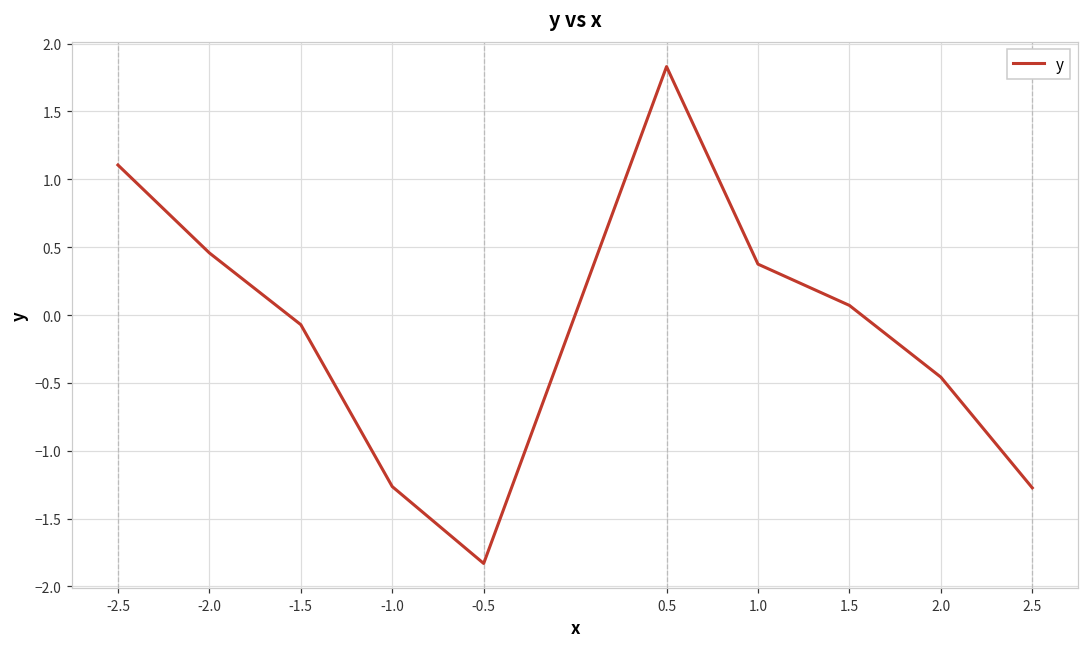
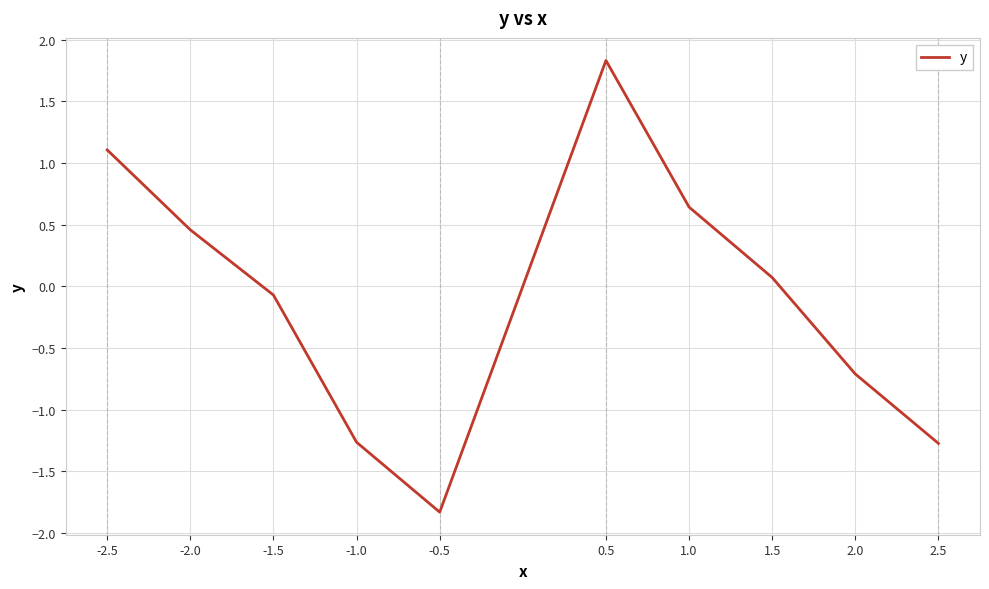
  {
    "-2.5": 1.11,
    "-2.0": 0.46,
    "-1.5": -0.07,
    "-1.0": -1.26,
    "-0.5": -1.83,
    "0.5": 1.83,
-   "1.0": 0.38,
+   "1.0": 0.64,
    "1.5": 0.07,
-   "2.0": -0.46,
+   "2.0": -0.71,
    "2.5": -1.27
  }
